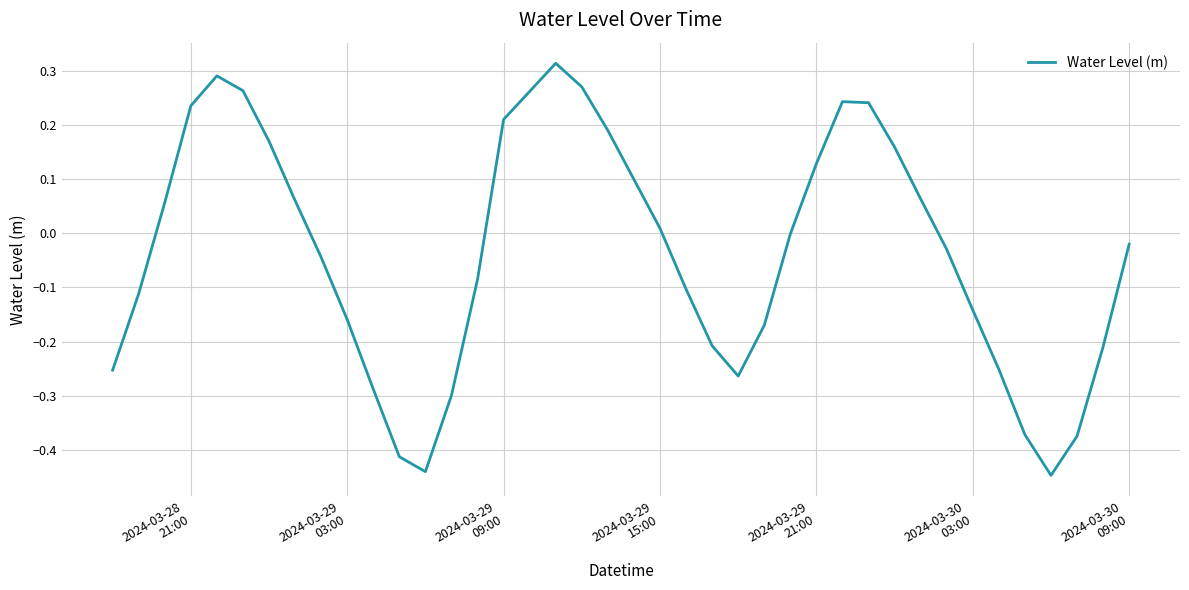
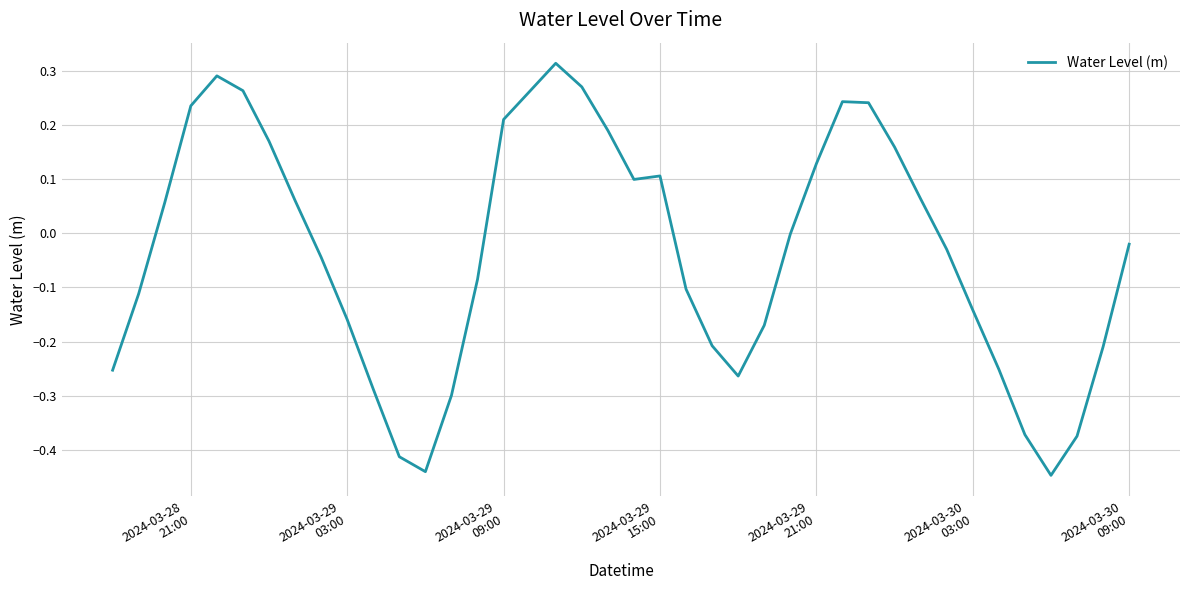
  {
    "2024-03-28 21:00": 0.24,
    "2024-03-29 03:00": -0.16,
    "2024-03-29 09:00": 0.21,
-   "2024-03-29 15:00": 0.01,
+   "2024-03-29 15:00": 0.11,
    "2024-03-29 21:00": 0.13,
    "2024-03-30 03:00": -0.14,
    "2024-03-30 09:00": -0.02
  }
